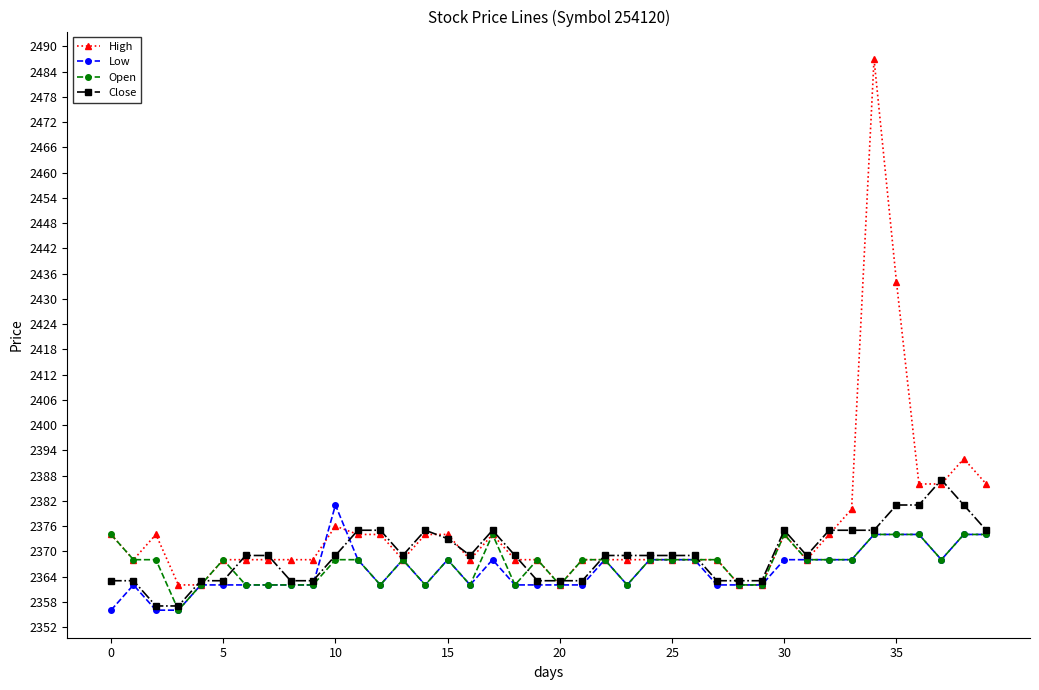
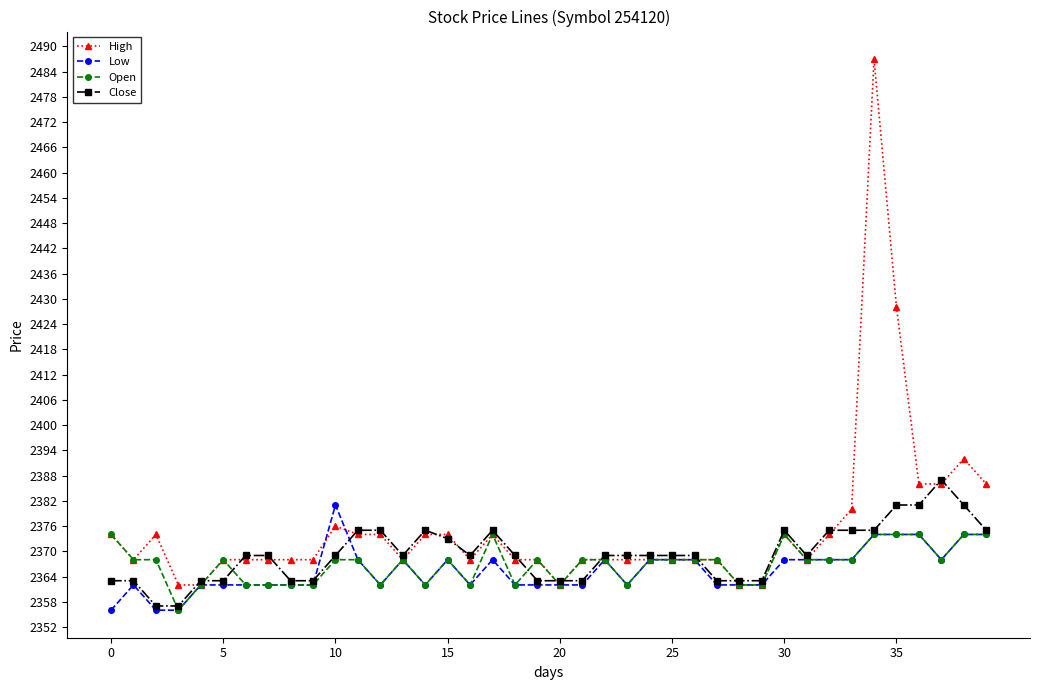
  {
    "High": {
      "10": 2376,
      "15": 2374,
-     "35": 2434
+     "35": 2428
    },
    "Low": {
      "0": 2356,
      "5": 2362,
      "10": 2381,
      "30": 2368
    },
    "Open": {
      "10": 2368
    },
    "Close": {
      "0": 2363,
      "5": 2363,
      "10": 2369,
      "15": 2373,
      "20": 2363,
      "25": 2369,
      "30": 2375,
      "35": 2381
    }
  }
